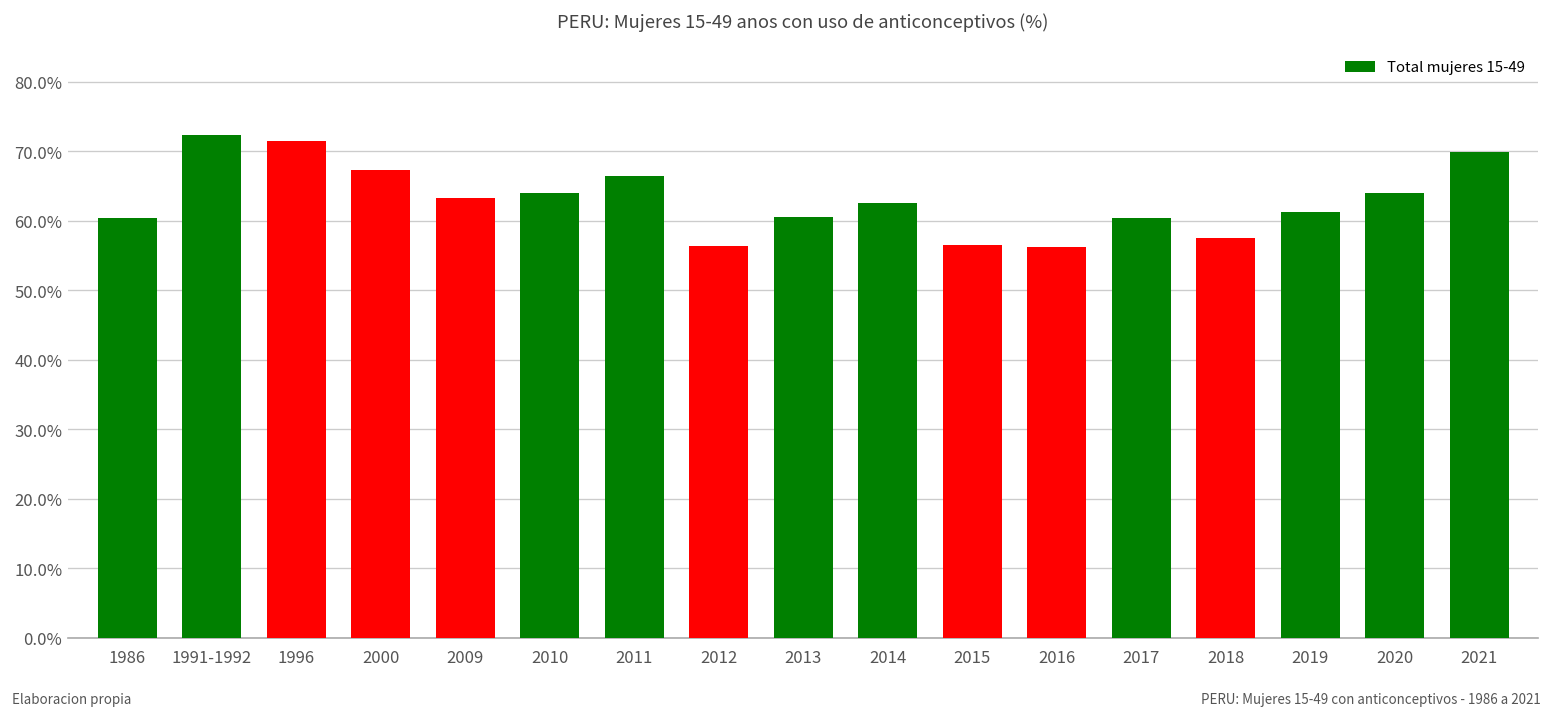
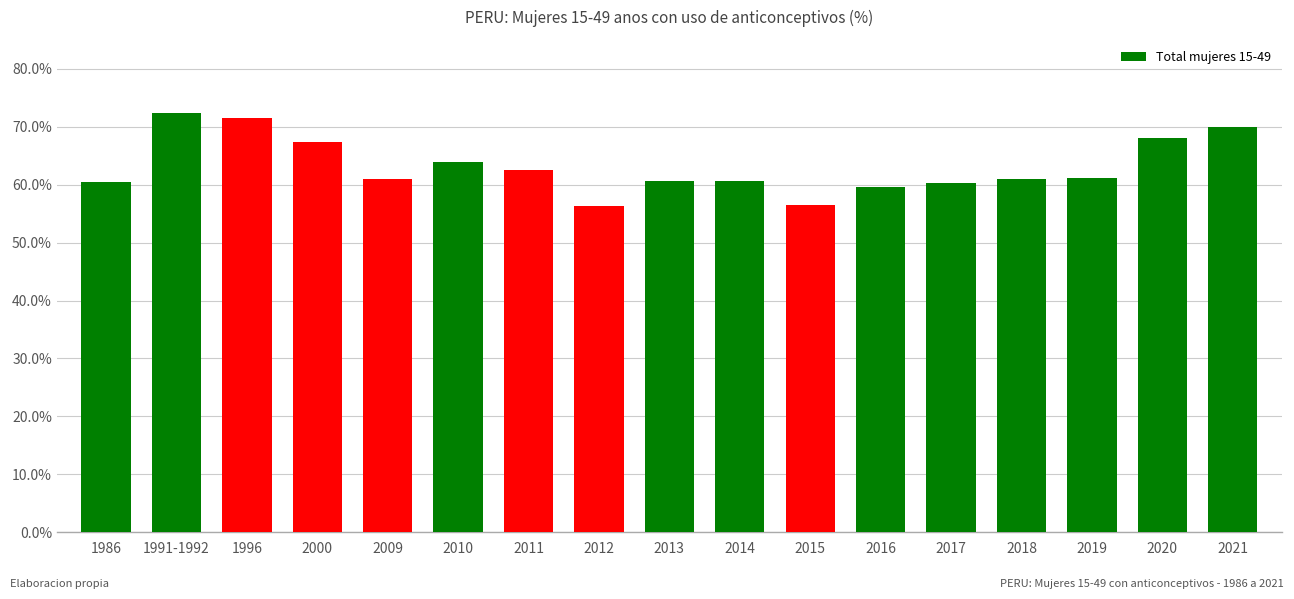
  {
    "1986": "60%",
    "1991-1992": "72%",
    "1996": "72%",
    "2000": "67%",
-   "2009": "63%",
+   "2009": "61%",
    "2010": "64%",
-   "2011": "66%",
+   "2011": "63%",
    "2012": "56%",
    "2013": "61%",
-   "2014": "63%",
+   "2014": "61%",
    "2015": "57%",
-   "2016": "56%",
+   "2016": "60%",
    "2017": "60%",
-   "2018": "58%",
+   "2018": "61%",
    "2019": "61%",
-   "2020": "64%",
+   "2020": "68%",
    "2021": "70%"
  }
